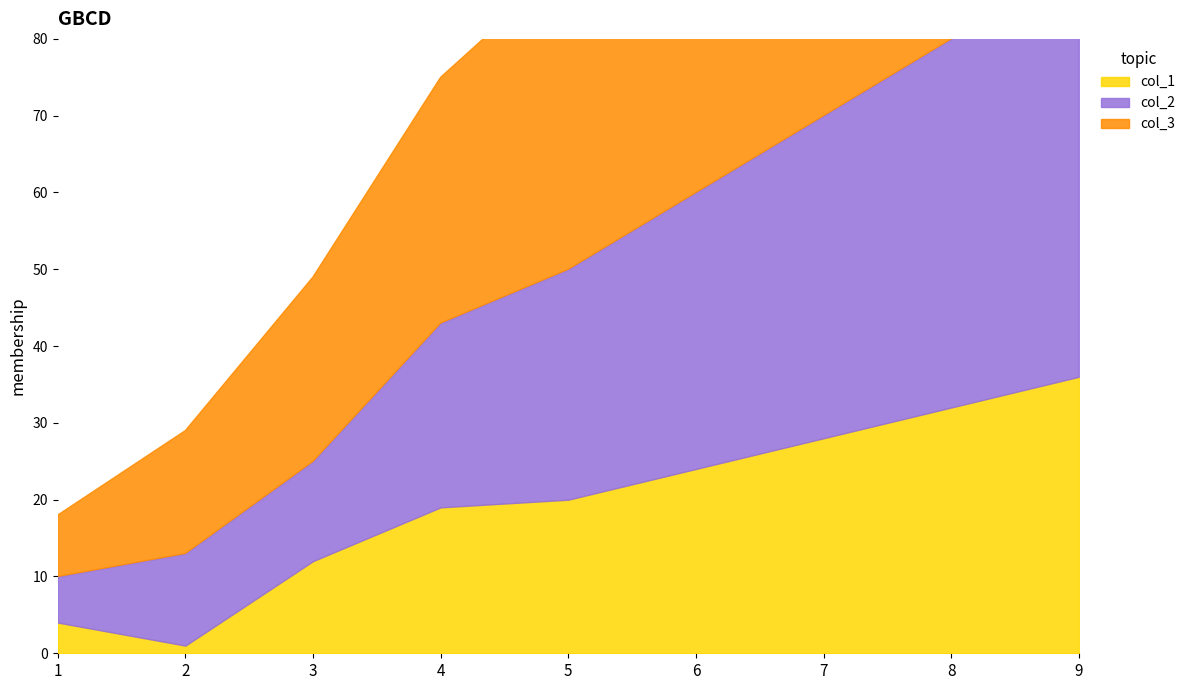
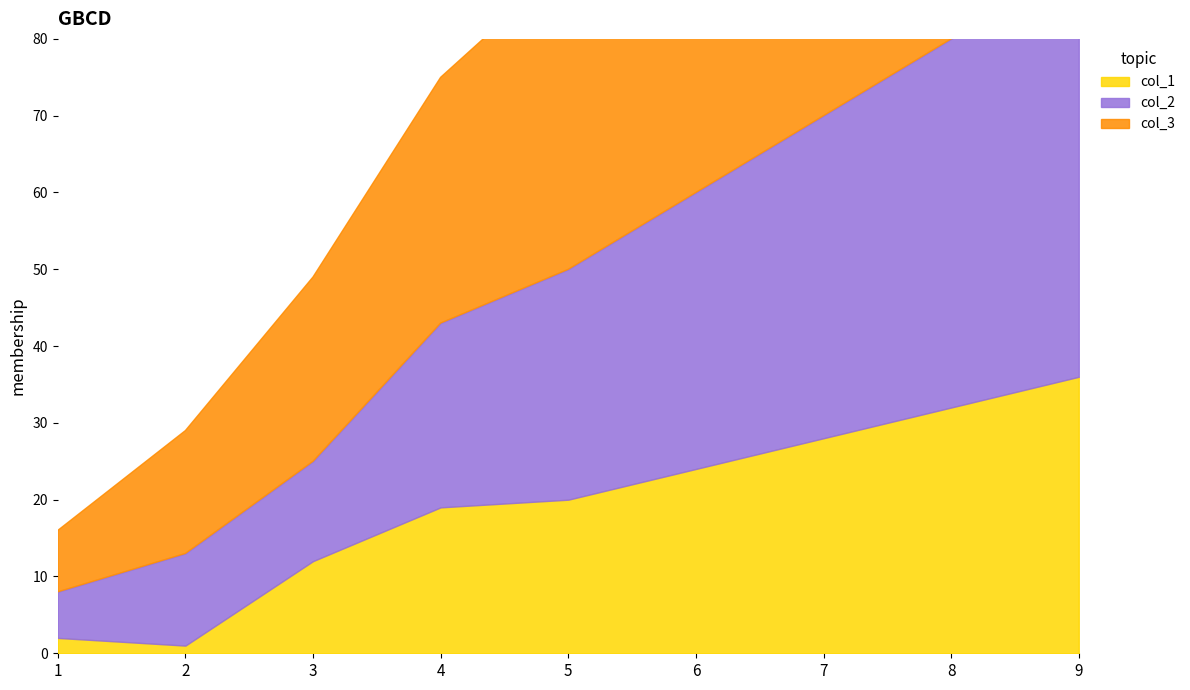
  {
    "col_1": {
-     "1": 4,
+     "1": 2,
      "2": 1,
      "3": 12,
      "4": 19,
      "5": 20,
      "6": 24,
      "7": 28,
      "8": 32,
      "9": 36
    },
    "col_2": {
      "1": 6,
      "2": 12,
      "3": 13,
      "4": 24,
      "5": 30,
      "6": 36,
      "7": 42,
      "8": 48
    },
    "col_3": {
      "1": 8,
      "2": 16,
      "3": 24,
      "4": 32
    }
  }
